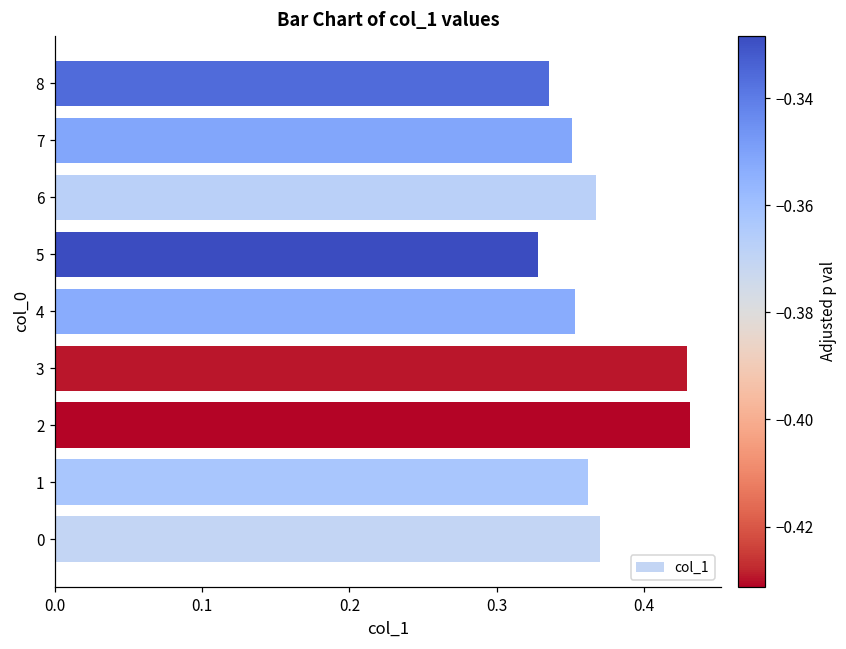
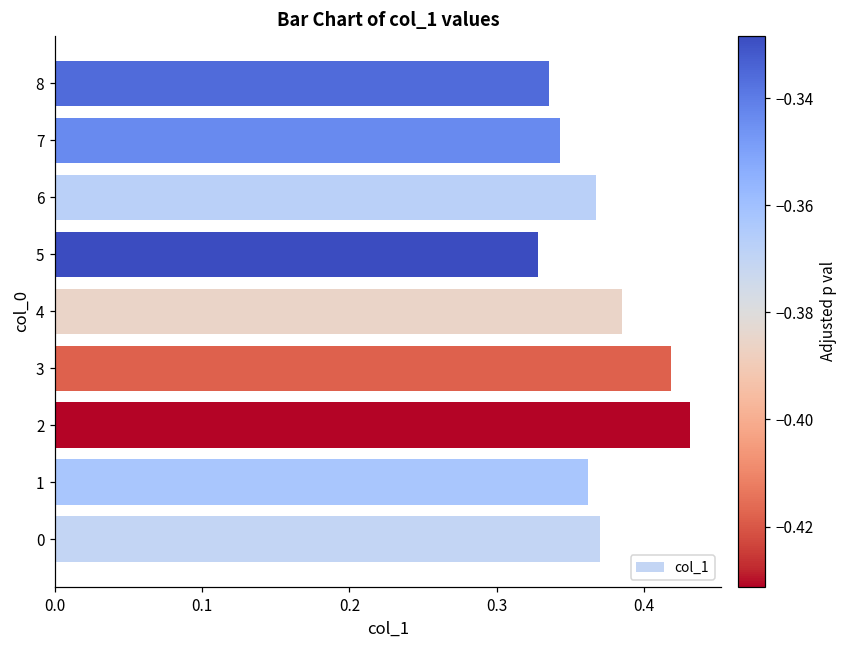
  {
    "8": 0.336,
-   "7": 0.351,
+   "7": 0.343,
    "6": 0.367,
    "5": 0.328,
-   "4": 0.353,
-   "3": 0.430,
+   "4": 0.386,
+   "3": 0.418,
    "2": 0.431,
    "1": 0.362,
    "0": 0.370
  }
